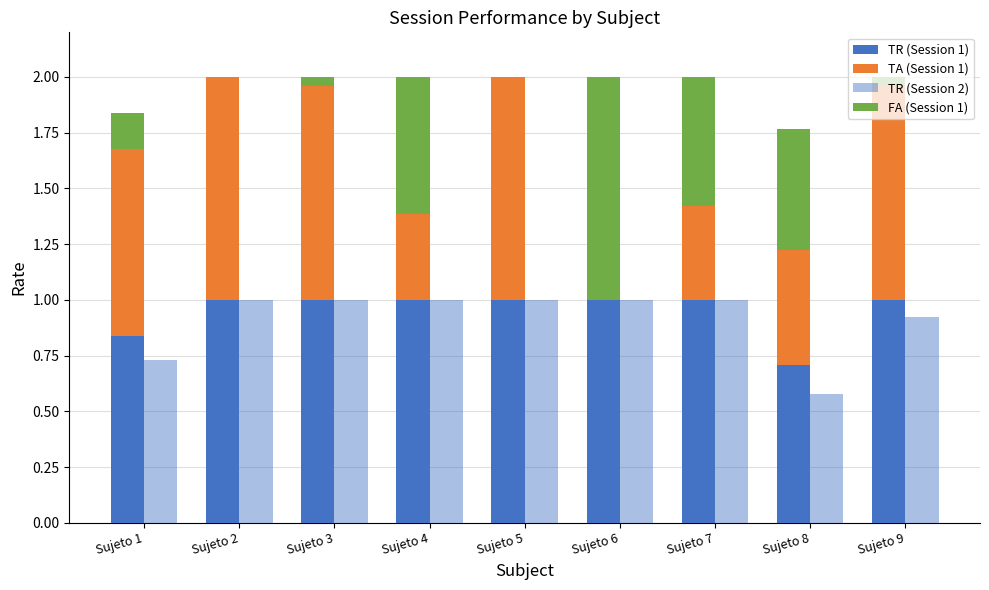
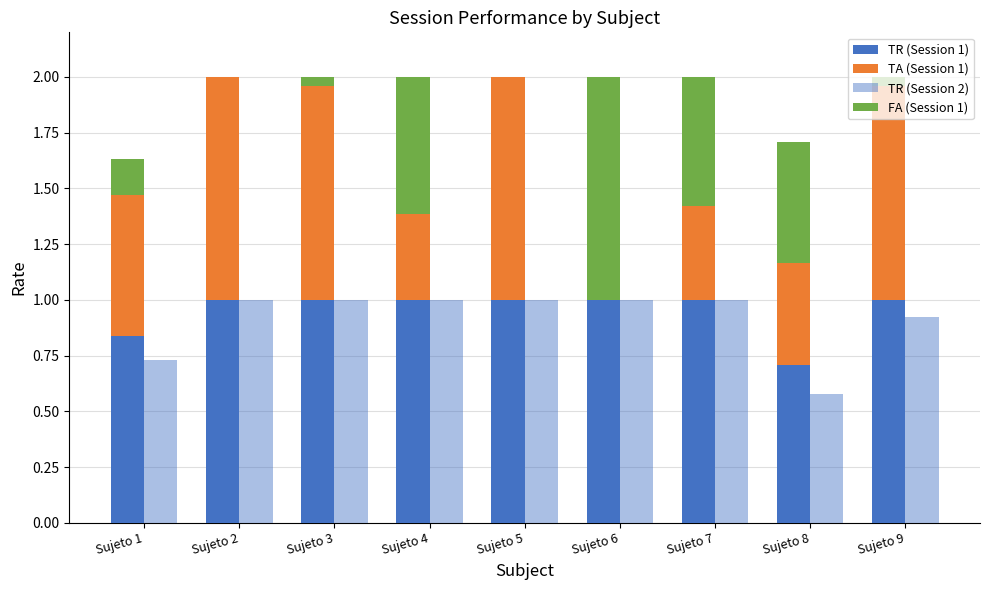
  {
    "TA (Session 1)": {
-     "Sujeto 1": 0.84,
+     "Sujeto 1": 0.63,
      "Sujeto 2": 1.00,
      "Sujeto 3": 0.96,
      "Sujeto 4": 0.39,
      "Sujeto 5": 1.00,
      "Sujeto 6": 0.00,
      "Sujeto 7": 0.42,
-     "Sujeto 8": 0.51
+     "Sujeto 8": 0.46
    },
    "FA (Session 1)": {
      "Sujeto 1": 0.16,
      "Sujeto 2": 0.00,
      "Sujeto 3": 0.04,
      "Sujeto 4": 0.61,
      "Sujeto 5": 0.00,
      "Sujeto 6": 1.00,
      "Sujeto 7": 0.58,
      "Sujeto 8": 0.54
    }
  }
